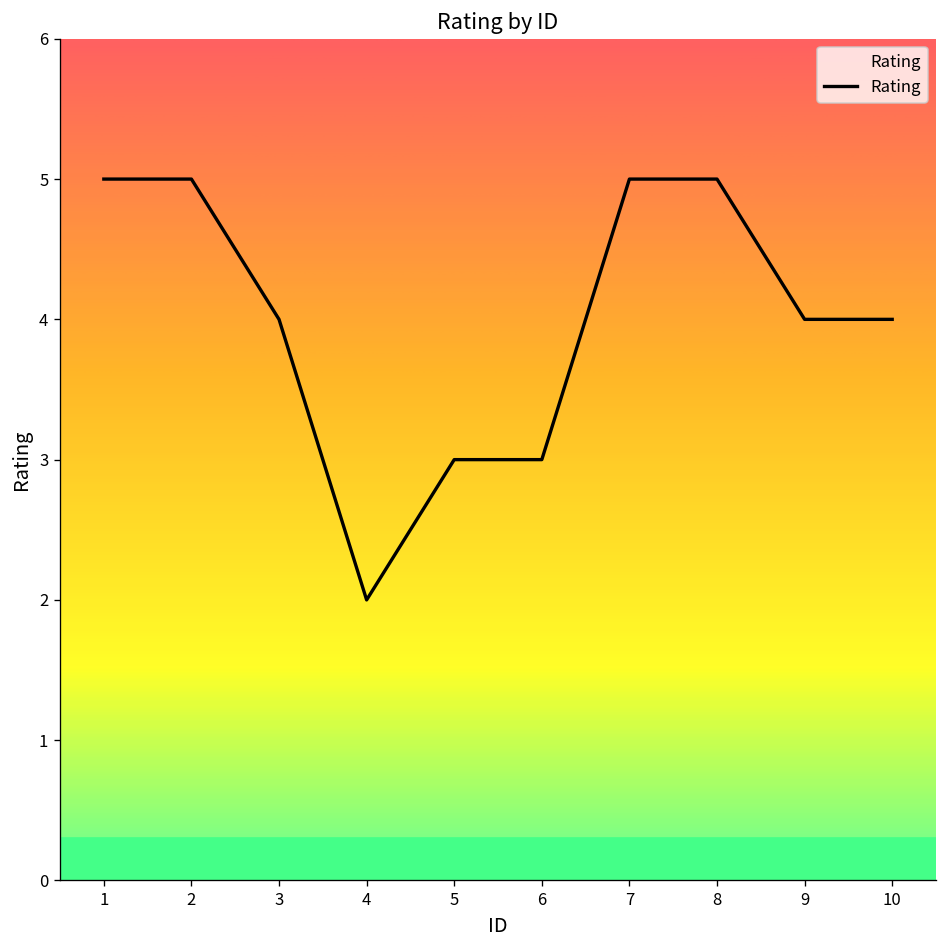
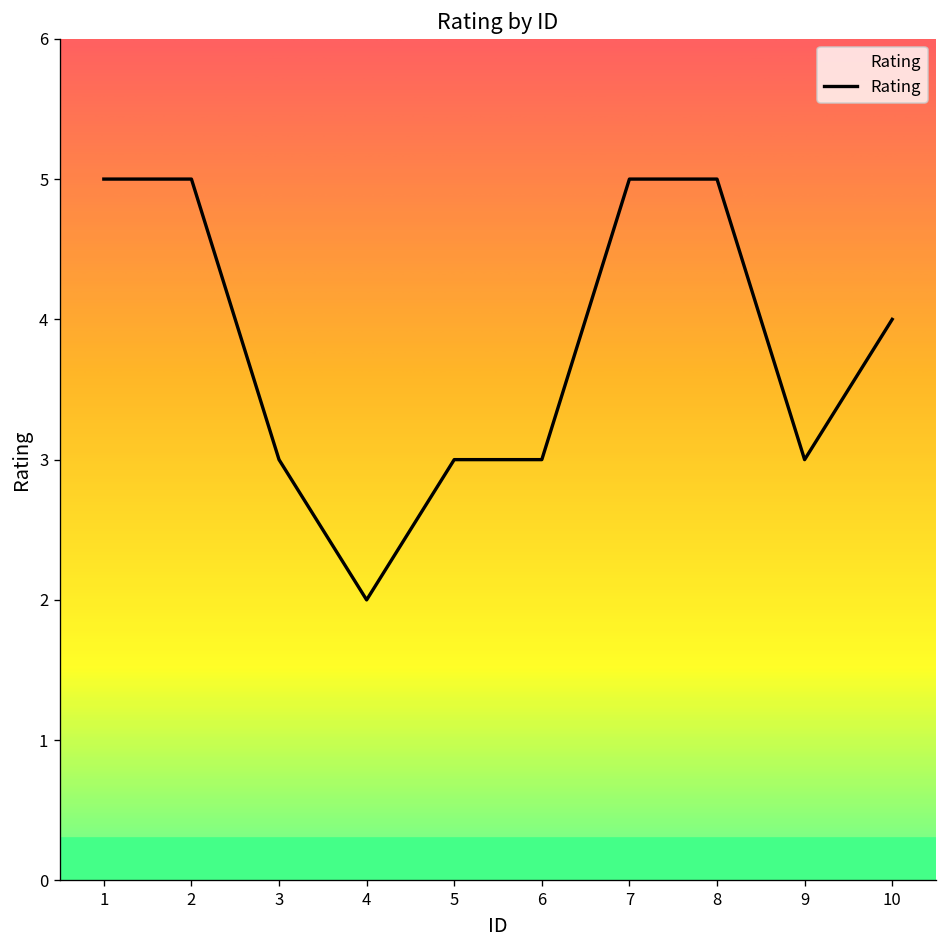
  {
    "1": 5,
    "2": 5,
-   "3": 4,
+   "3": 3,
    "4": 2,
    "5": 3,
    "6": 3,
    "7": 5,
    "8": 5,
-   "9": 4,
+   "9": 3,
    "10": 4
  }
